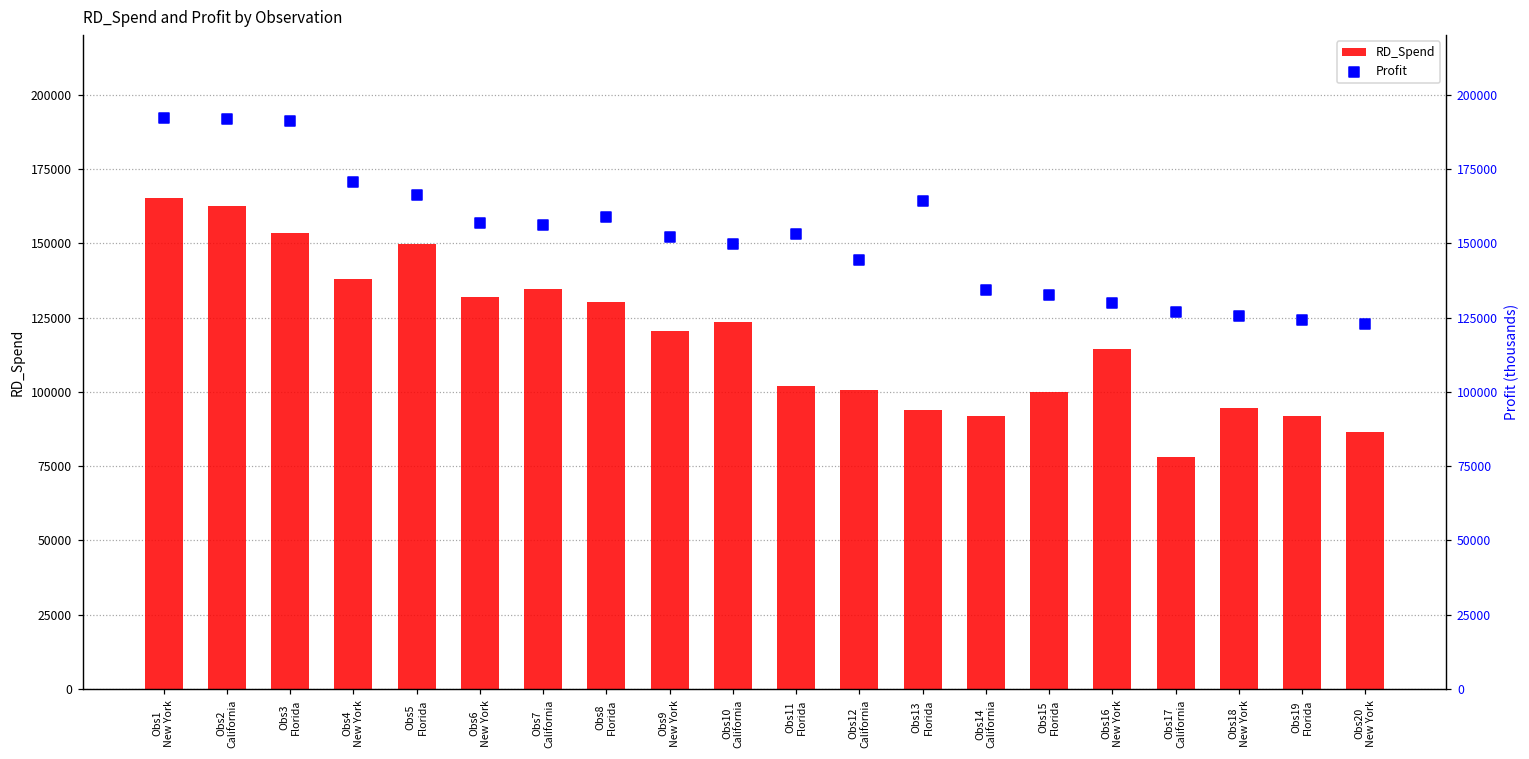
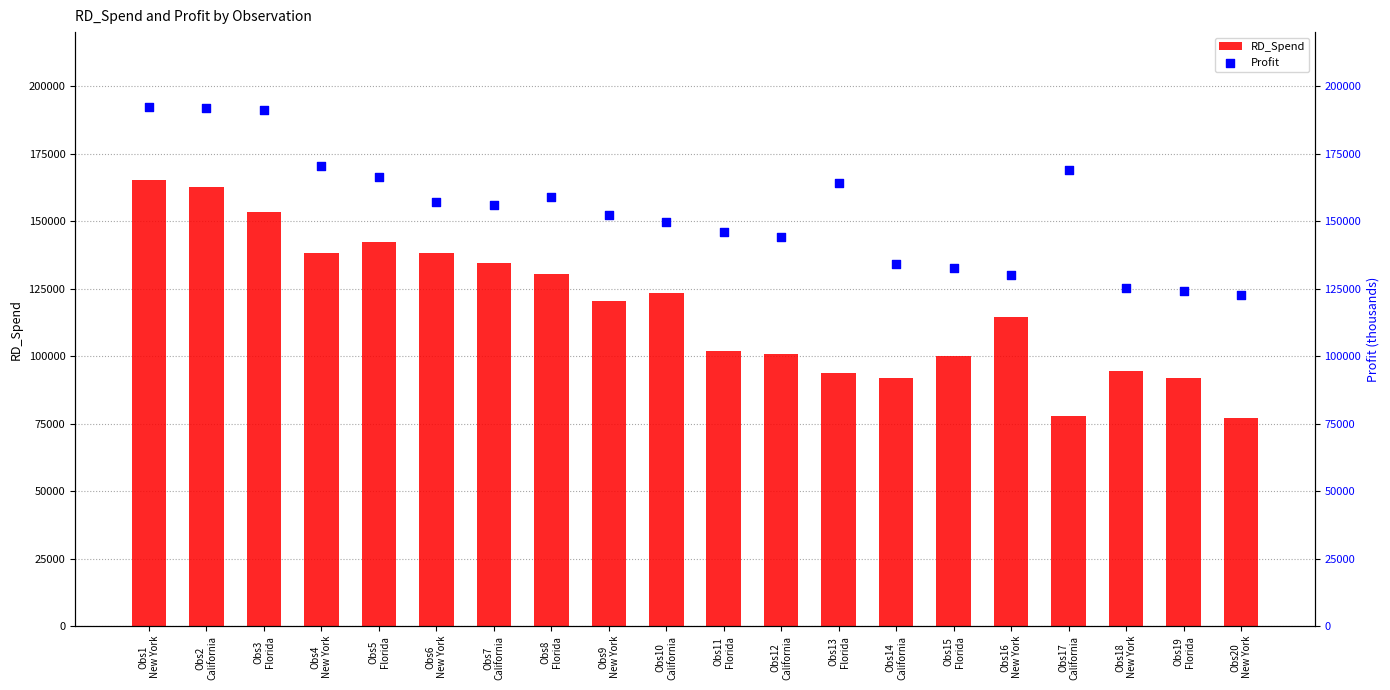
  {
    "RD_Spend": {
      "Obs1 New York": 165000,
      "Obs2 California": 163000,
      "Obs3 Florida": 153000,
      "Obs4 New York": 138000,
-     "Obs5 Florida": 150000,
-     "Obs6 New York": 132000,
+     "Obs5 Florida": 142000,
+     "Obs6 New York": 138000,
      "Obs7 California": 135000,
      "Obs8 Florida": 130000,
      "Obs9 New York": 121000,
      "Obs10 California": 123000,
      "Obs11 Florida": 102000,
      "Obs12 California": 101000,
      "Obs13 Florida": 94000,
      "Obs14 California": 92000,
      "Obs15 Florida": 100000,
      "Obs16 New York": 115000,
      "Obs17 California": 78000,
      "Obs18 New York": 95000,
      "Obs19 Florida": 92000,
-     "Obs20 New York": 86000
+     "Obs20 New York": 77000
    },
    "Profit": {
-     "Obs11 Florida": 153000,
-     "Obs17 California": 127000
+     "Obs11 Florida": 146000,
+     "Obs17 California": 169000
    }
  }
